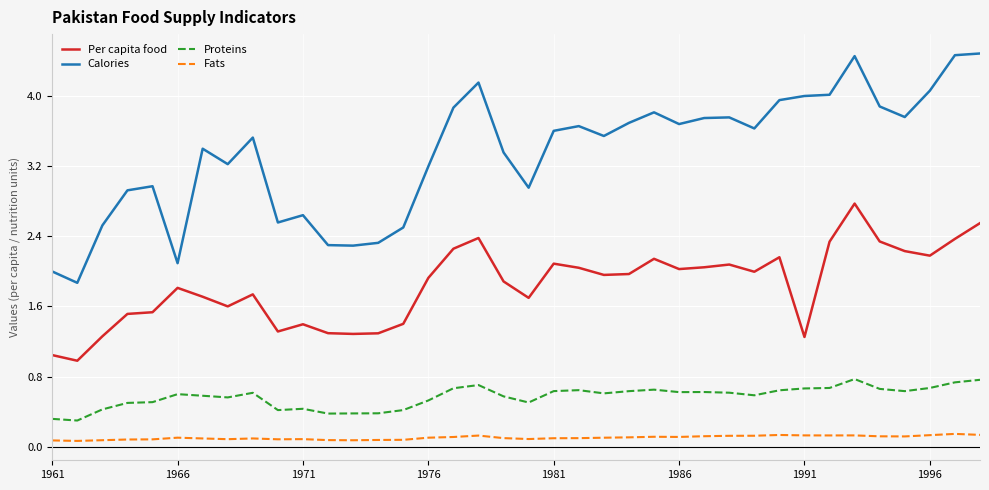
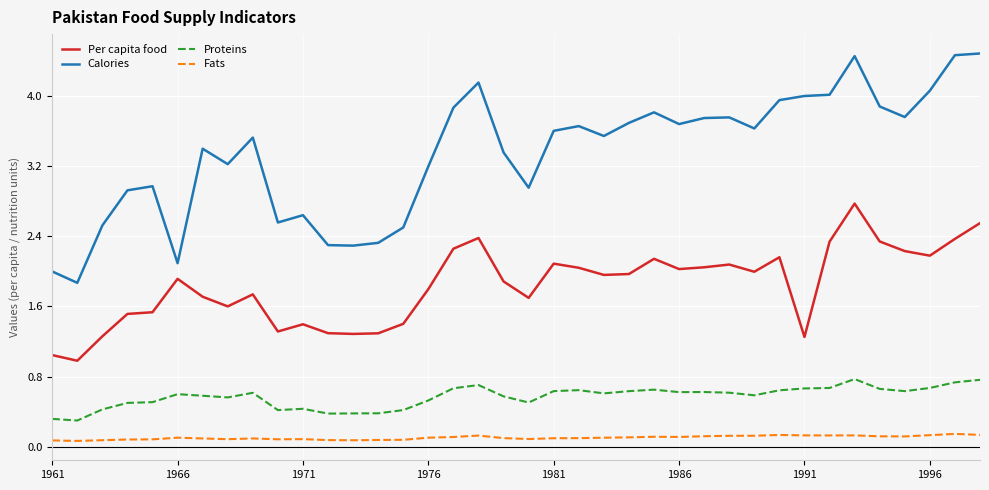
  {
    "Per capita food": {
      "1961": 1.0,
-     "1966": 1.8,
+     "1966": 1.9,
      "1971": 1.4,
-     "1976": 1.9,
+     "1976": 1.8,
      "1981": 2.1,
      "1986": 2.0,
      "1991": 1.3,
      "1996": 2.2
    },
    "Calories": {
      "1961": 2.0,
      "1966": 2.1,
      "1971": 2.6,
      "1976": 3.2,
      "1981": 3.6,
      "1986": 3.7,
      "1991": 4.0,
      "1996": 4.1
    },
    "Proteins": {
      "1961": 0.3,
      "1966": 0.6,
      "1971": 0.4,
      "1976": 0.5,
      "1981": 0.6,
      "1986": 0.6,
      "1991": 0.7,
      "1996": 0.7
    },
    "Fats": {
      "1961": 0.1,
      "1966": 0.1,
      "1971": 0.1,
      "1976": 0.1,
      "1981": 0.1,
      "1986": 0.1,
      "1991": 0.1,
      "1996": 0.1
    }
  }
